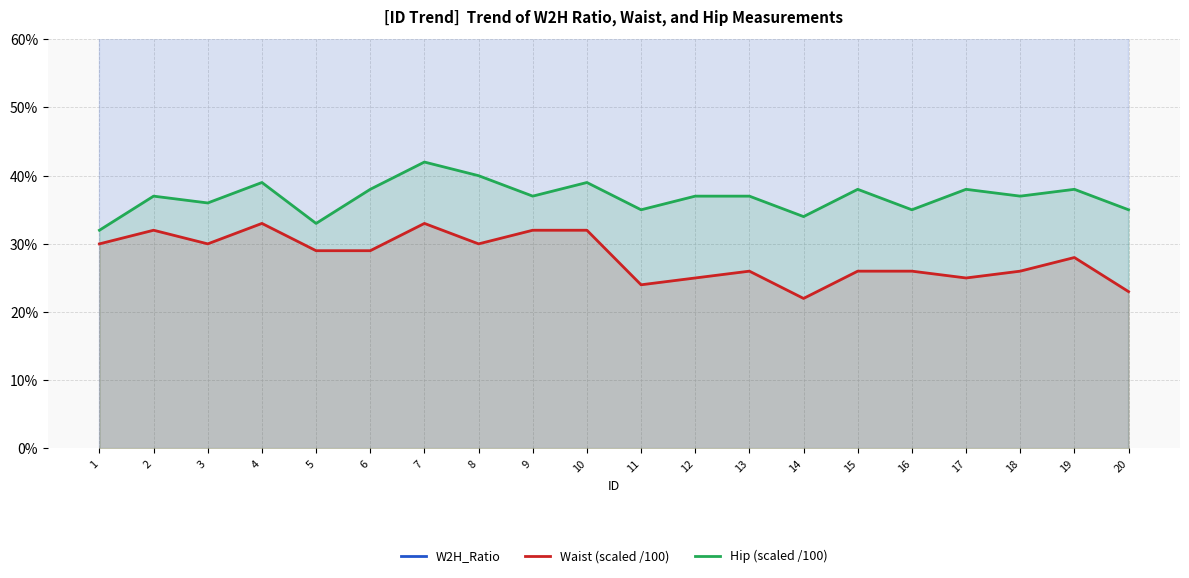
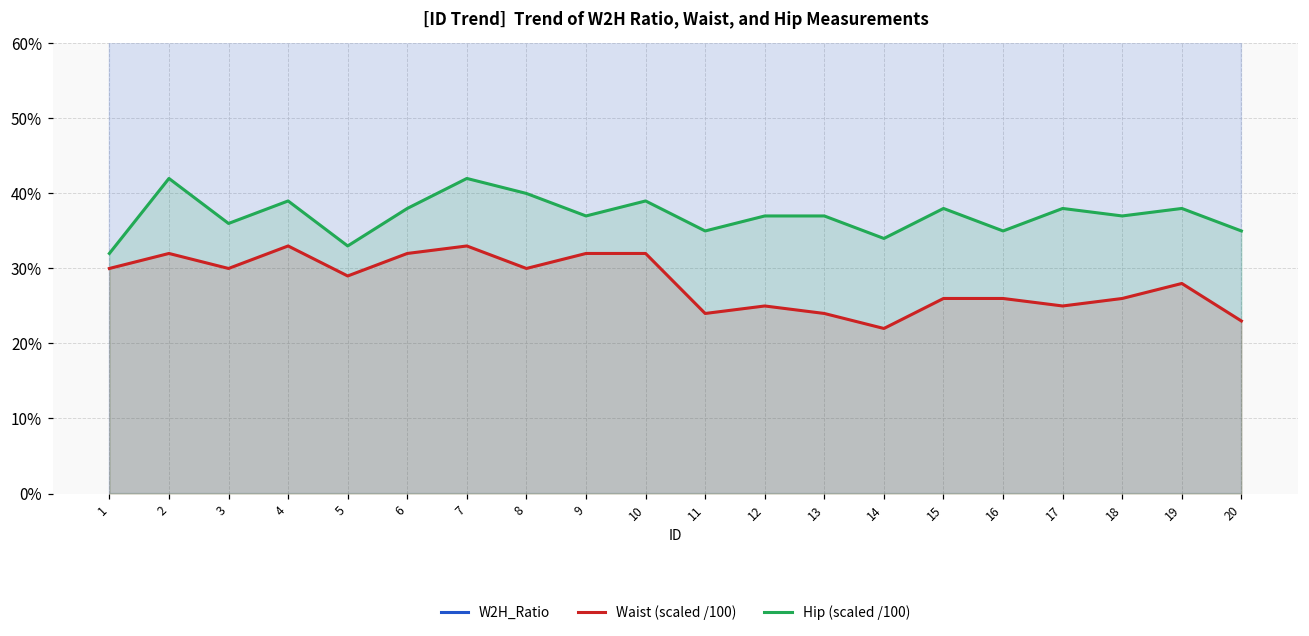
  {
    "Waist (scaled /100)": {
      "1": "30%",
      "2": "32%",
      "3": "30%",
      "4": "33%",
      "5": "29%",
-     "6": "29%",
+     "6": "32%",
      "7": "33%",
      "8": "30%",
      "9": "32%",
      "10": "32%",
      "11": "24%",
      "12": "25%",
-     "13": "26%",
+     "13": "24%",
      "14": "22%",
      "15": "26%",
      "16": "26%",
      "17": "25%",
      "18": "26%",
      "19": "28%",
      "20": "23%"
    },
    "Hip (scaled /100)": {
      "1": "32%",
-     "2": "37%",
+     "2": "42%",
      "3": "36%",
      "4": "39%",
      "5": "33%",
      "6": "38%",
      "7": "42%",
      "8": "40%",
      "9": "37%",
      "10": "39%",
      "11": "35%",
      "12": "37%",
      "13": "37%",
      "14": "34%",
      "15": "38%",
      "16": "35%",
      "17": "38%",
      "18": "37%",
      "19": "38%",
      "20": "35%"
    }
  }
